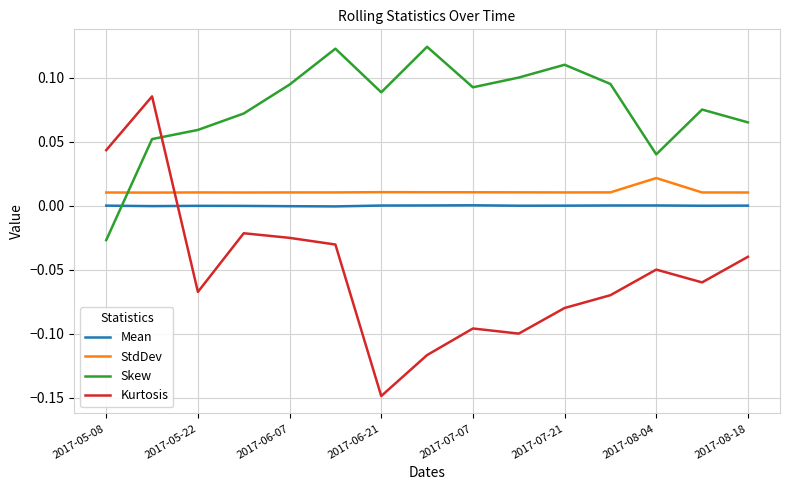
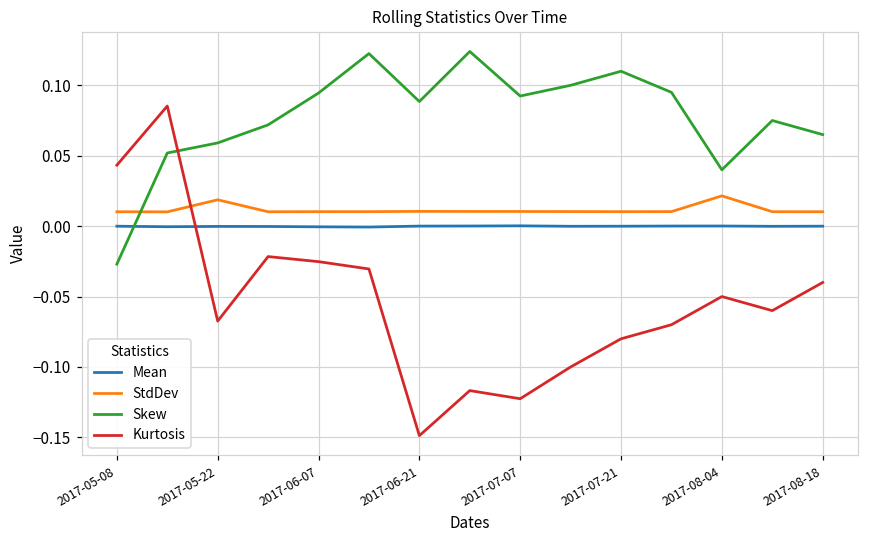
  {
    "Mean": {
      "2017-05-08": 0.000,
      "2017-05-22": 0.000,
      "2017-06-07": 0.000,
      "2017-06-21": 0.000,
      "2017-07-07": 0.000,
      "2017-07-21": 0.000,
      "2017-08-04": 0.000,
      "2017-08-18": 0.000
    },
    "StdDev": {
      "2017-05-08": 0.010,
-     "2017-05-22": 0.010,
+     "2017-05-22": 0.019,
      "2017-06-07": 0.010,
      "2017-06-21": 0.010,
      "2017-07-07": 0.010,
      "2017-07-21": 0.010,
      "2017-08-04": 0.022,
      "2017-08-18": 0.010
    },
    "Skew": {
      "2017-05-08": -0.027,
      "2017-05-22": 0.059,
      "2017-06-07": 0.095,
      "2017-06-21": 0.088,
      "2017-07-07": 0.092,
      "2017-07-21": 0.110,
      "2017-08-04": 0.040,
      "2017-08-18": 0.065
    },
    "Kurtosis": {
      "2017-05-08": 0.043,
      "2017-05-22": -0.067,
      "2017-06-07": -0.025,
      "2017-06-21": -0.149,
-     "2017-07-07": -0.096,
+     "2017-07-07": -0.123,
      "2017-07-21": -0.080,
      "2017-08-04": -0.050,
      "2017-08-18": -0.040
    }
  }
